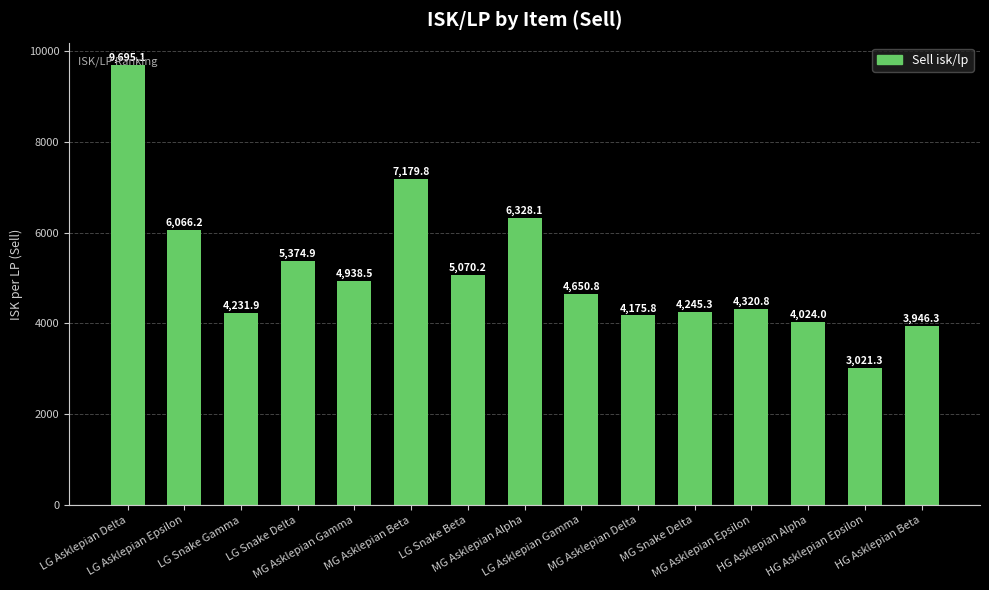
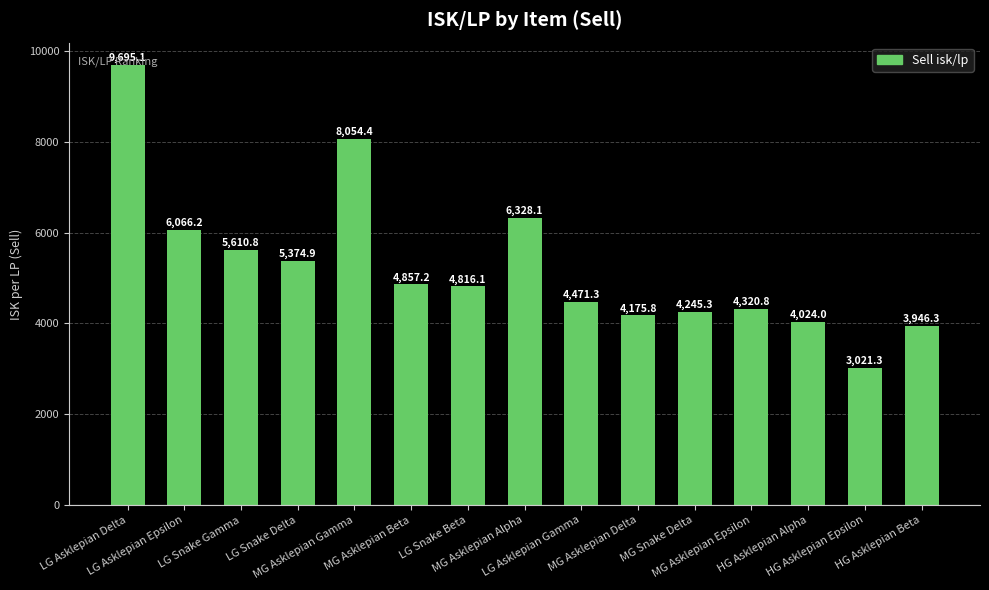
  {
    "LG Asklepian Epsilon": "6,066.2",
-   "LG Snake Gamma": "4,231.9",
+   "LG Snake Gamma": "5,610.8",
    "LG Snake Delta": "5,374.9",
-   "MG Asklepian Gamma": "4,938.5",
-   "MG Asklepian Beta": "7,179.8",
-   "LG Snake Beta": "5,070.2",
+   "MG Asklepian Gamma": "8,054.4",
+   "MG Asklepian Beta": "4,857.2",
+   "LG Snake Beta": "4,816.1",
    "MG Asklepian Alpha": "6,328.1",
-   "LG Asklepian Gamma": "4,650.8",
+   "LG Asklepian Gamma": "4,471.3",
    "MG Asklepian Delta": "4,175.8",
    "MG Snake Delta": "4,245.3",
    "MG Asklepian Epsilon": "4,320.8",
    "HG Asklepian Alpha": "4,024.0",
    "HG Asklepian Epsilon": "3,021.3",
    "HG Asklepian Beta": "3,946.3"
  }
